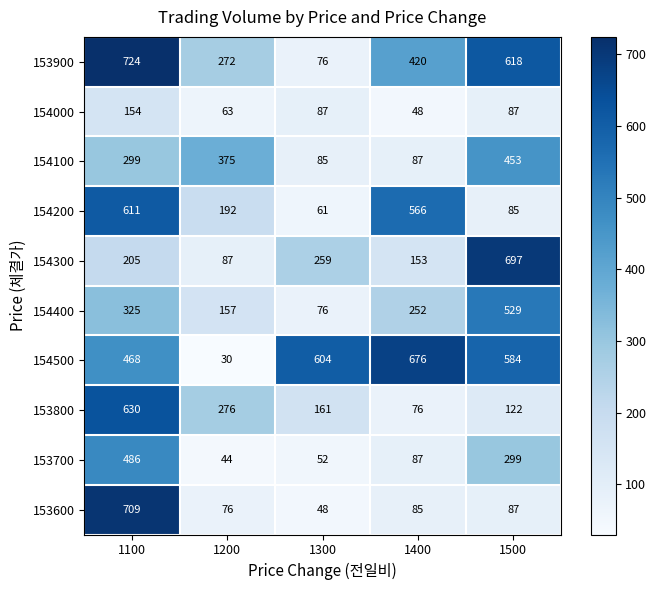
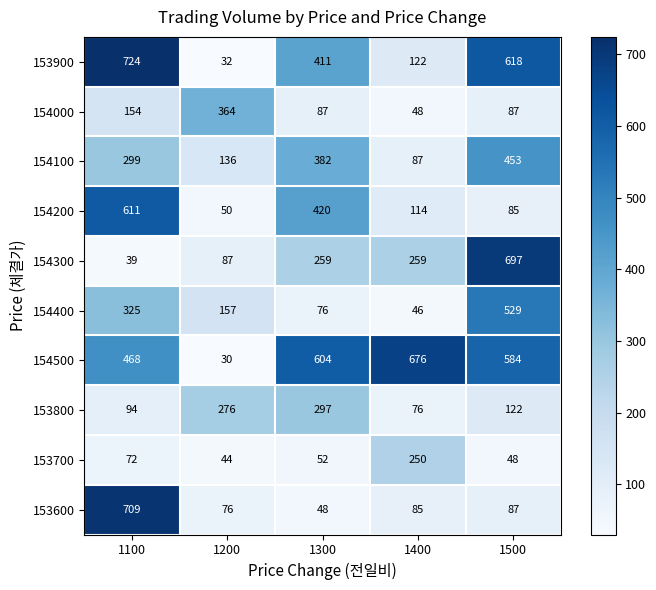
  {
    "153900": {
      "1100": 724,
-     "1200": 272,
-     "1300": 76,
-     "1400": 420,
+     "1200": 32,
+     "1300": 411,
+     "1400": 122,
      "1500": 618
    },
    "154000": {
      "1100": 154,
-     "1200": 63,
+     "1200": 364,
      "1300": 87,
      "1400": 48,
      "1500": 87
    },
    "154100": {
      "1100": 299,
-     "1200": 375,
-     "1300": 85,
+     "1200": 136,
+     "1300": 382,
      "1400": 87,
      "1500": 453
    },
    "154200": {
      "1100": 611,
-     "1200": 192,
-     "1300": 61,
-     "1400": 566,
+     "1200": 50,
+     "1300": 420,
+     "1400": 114,
      "1500": 85
    },
    "154300": {
-     "1100": 205,
+     "1100": 39,
      "1200": 87,
      "1300": 259,
-     "1400": 153,
+     "1400": 259,
      "1500": 697
    },
    "154400": {
      "1100": 325,
      "1200": 157,
      "1300": 76,
-     "1400": 252,
+     "1400": 46,
      "1500": 529
    },
    "154500": {
      "1100": 468,
      "1200": 30,
      "1300": 604,
      "1400": 676,
      "1500": 584
    },
    "153800": {
-     "1100": 630,
+     "1100": 94,
      "1200": 276,
-     "1300": 161,
+     "1300": 297,
      "1400": 76,
      "1500": 122
    },
    "153700": {
-     "1100": 486,
+     "1100": 72,
      "1200": 44,
      "1300": 52,
-     "1400": 87,
-     "1500": 299
+     "1400": 250,
+     "1500": 48
    },
    "153600": {
      "1100": 709,
      "1200": 76,
      "1300": 48,
      "1400": 85,
      "1500": 87
    }
  }
